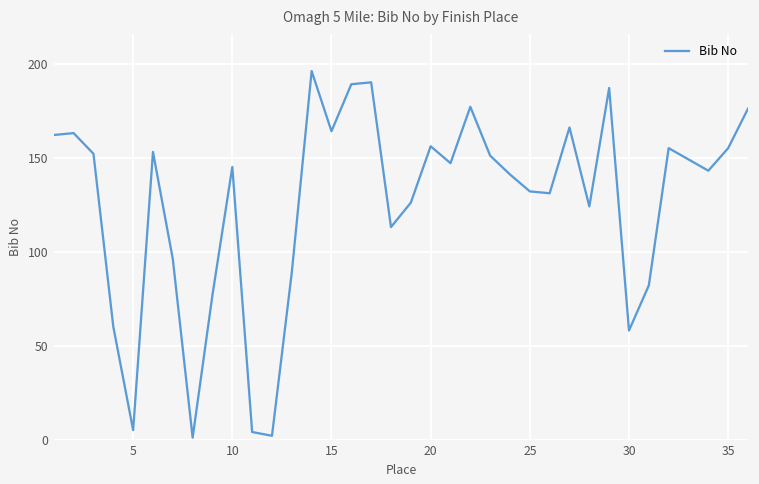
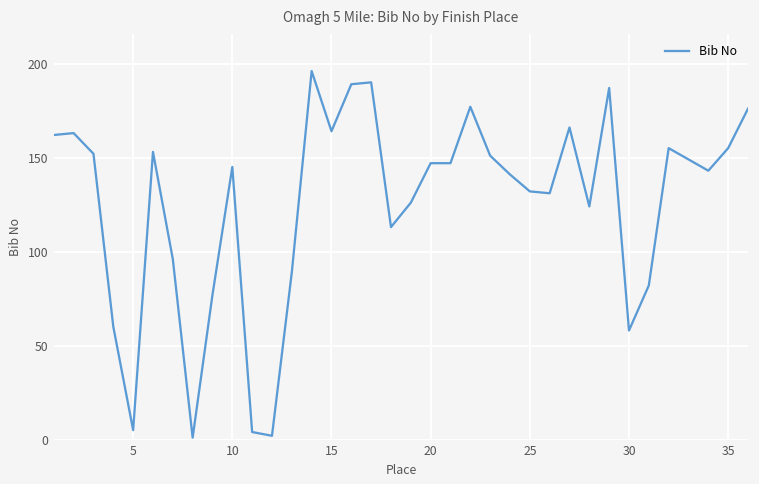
  {
    "5": 5,
    "10": 145,
    "15": 164,
-   "20": 156,
+   "20": 147,
    "25": 132,
    "30": 58,
    "35": 155
  }
